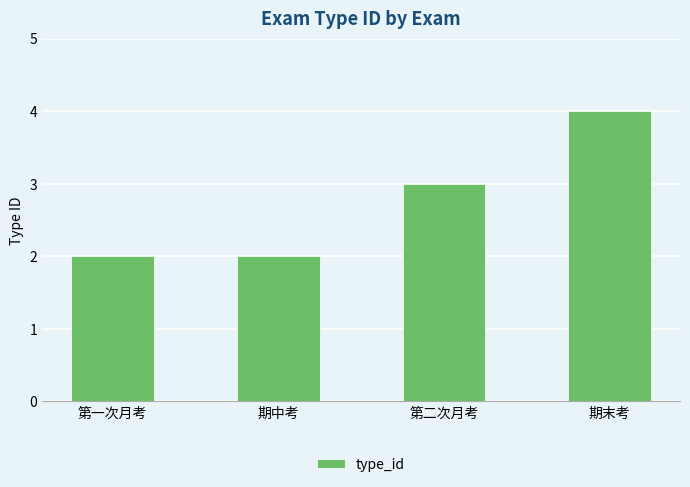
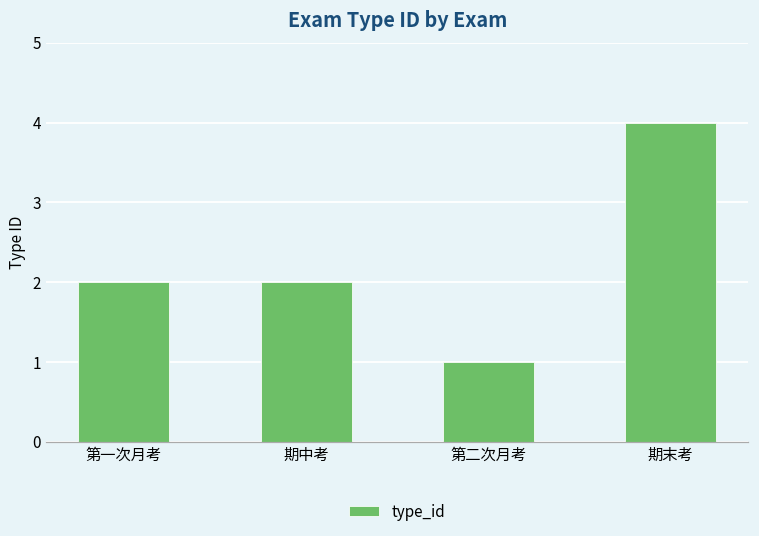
  {
    "第一次月考": 2,
    "期中考": 2,
-   "第二次月考": 3,
+   "第二次月考": 1,
    "期末考": 4
  }
